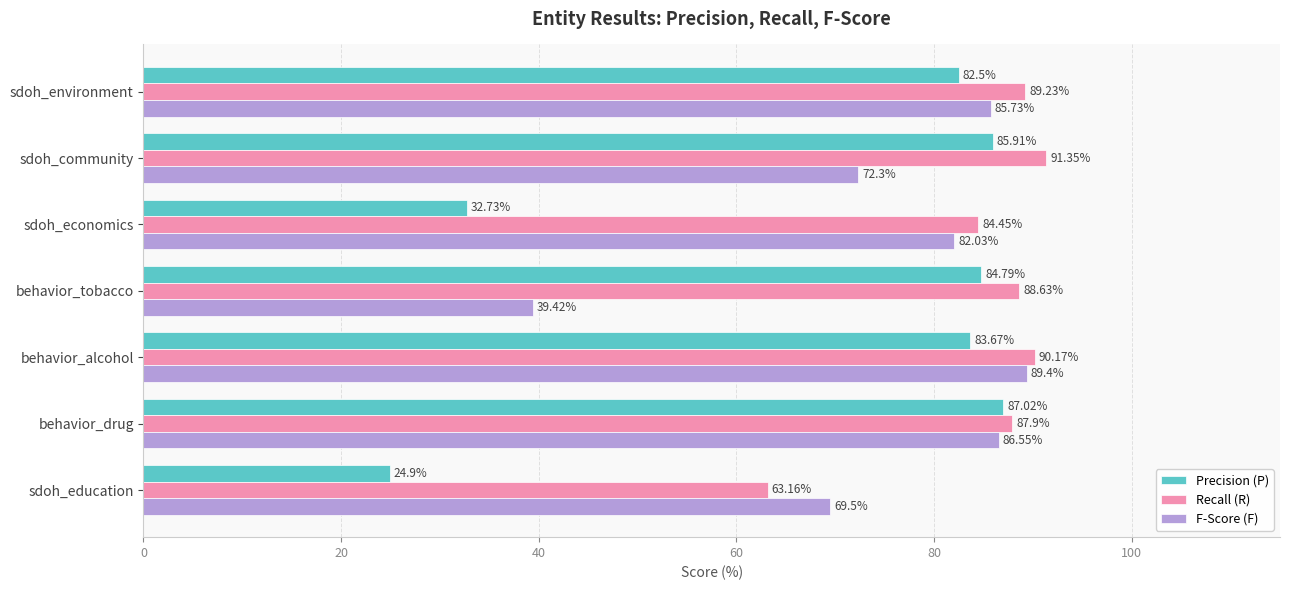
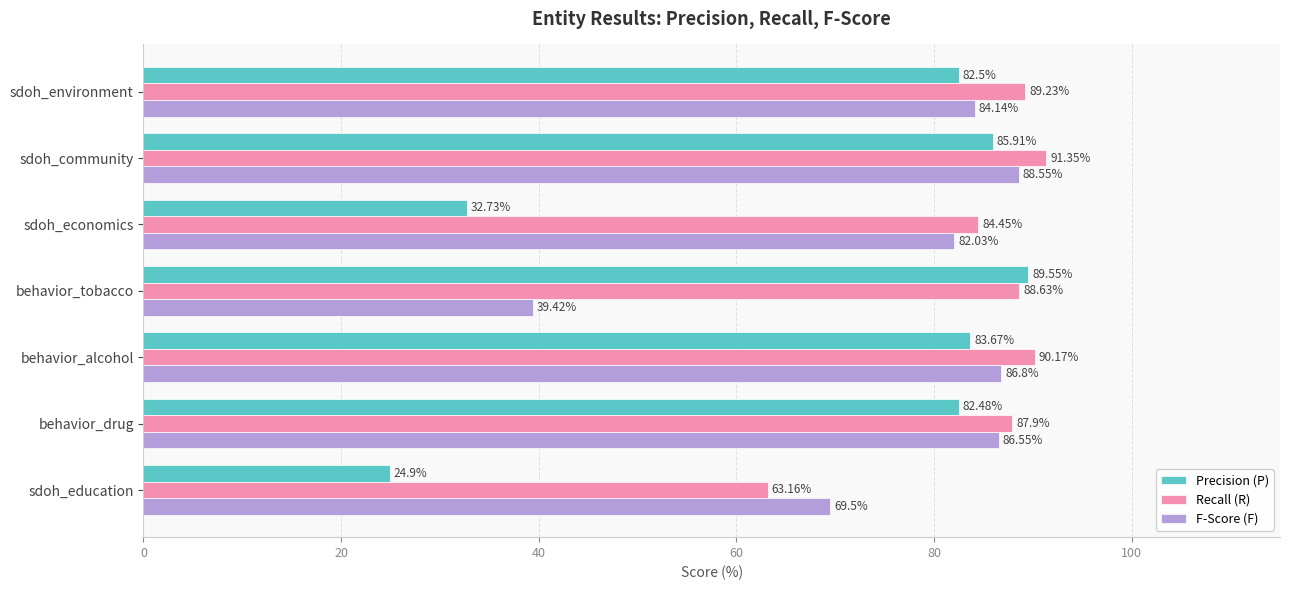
  {
    "Precision (P)": {
      "sdoh_environment": "82.5%",
      "sdoh_community": "85.91%",
      "sdoh_economics": "32.73%",
-     "behavior_tobacco": "84.79%",
+     "behavior_tobacco": "89.55%",
      "behavior_alcohol": "83.67%",
-     "behavior_drug": "87.02%",
+     "behavior_drug": "82.48%",
      "sdoh_education": "24.9%"
    },
    "Recall (R)": {
      "sdoh_environment": "89.23%",
      "sdoh_community": "91.35%",
      "sdoh_economics": "84.45%",
      "behavior_tobacco": "88.63%",
      "behavior_alcohol": "90.17%",
      "behavior_drug": "87.9%",
      "sdoh_education": "63.16%"
    },
    "F-Score (F)": {
-     "sdoh_environment": "85.73%",
-     "sdoh_community": "72.3%",
+     "sdoh_environment": "84.14%",
+     "sdoh_community": "88.55%",
      "sdoh_economics": "82.03%",
      "behavior_tobacco": "39.42%",
-     "behavior_alcohol": "89.4%",
+     "behavior_alcohol": "86.8%",
      "behavior_drug": "86.55%",
      "sdoh_education": "69.5%"
    }
  }
